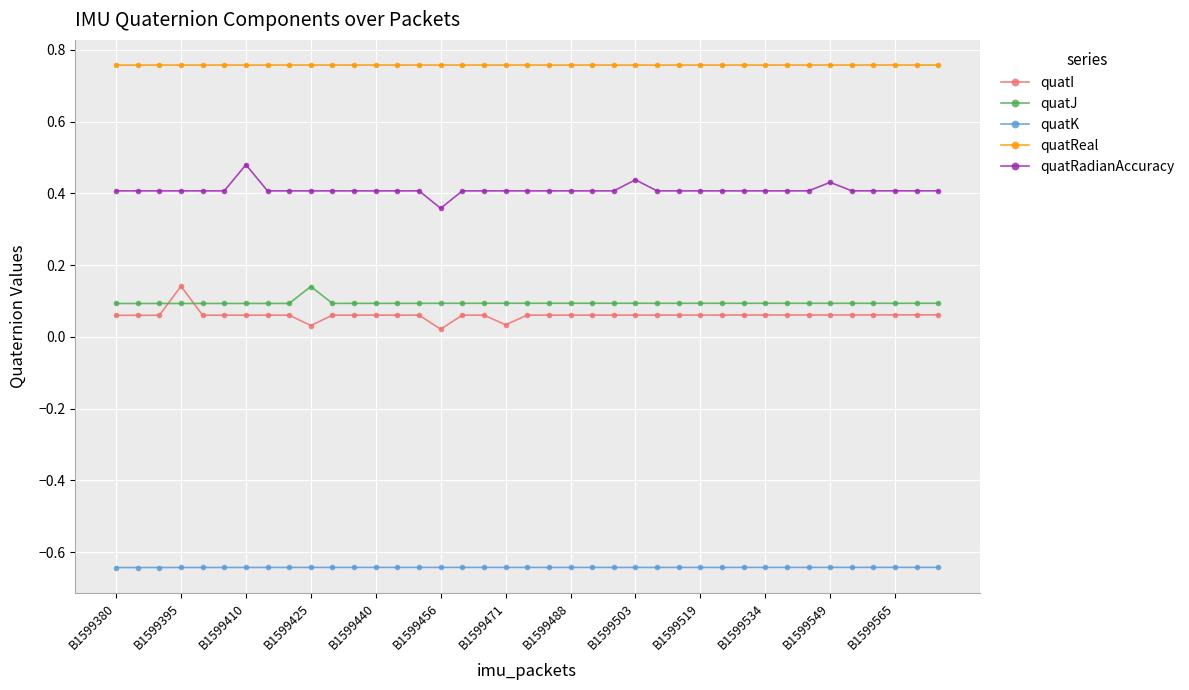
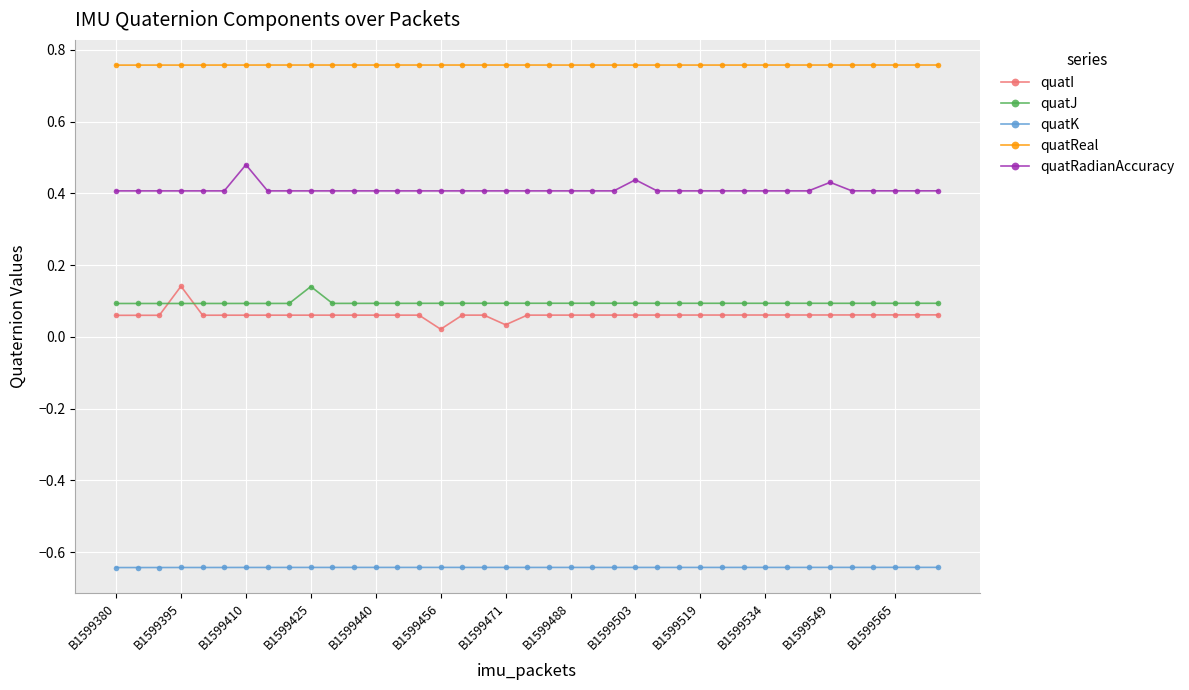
  {
    "quatI": {
      "B1599380": 0.06,
      "B1599395": 0.14,
      "B1599410": 0.06,
-     "B1599425": 0.03,
+     "B1599425": 0.06,
      "B1599440": 0.06,
      "B1599456": 0.02,
      "B1599471": 0.03,
      "B1599488": 0.06,
      "B1599503": 0.06,
      "B1599519": 0.06,
      "B1599534": 0.06,
      "B1599549": 0.06,
      "B1599565": 0.06
    },
    "quatJ": {
      "B1599380": 0.09,
      "B1599395": 0.09,
      "B1599410": 0.09,
      "B1599425": 0.14,
      "B1599440": 0.09,
      "B1599456": 0.09,
      "B1599471": 0.09,
      "B1599488": 0.09,
      "B1599503": 0.09,
      "B1599519": 0.09,
      "B1599534": 0.09,
      "B1599549": 0.09,
      "B1599565": 0.09
    },
    "quatK": {
      "B1599380": -0.64,
      "B1599395": -0.64,
      "B1599410": -0.64,
      "B1599425": -0.64,
      "B1599440": -0.64,
      "B1599456": -0.64,
      "B1599471": -0.64,
      "B1599488": -0.64,
      "B1599503": -0.64,
      "B1599519": -0.64,
      "B1599534": -0.64,
      "B1599549": -0.64,
      "B1599565": -0.64
    },
    "quatReal": {
      "B1599380": 0.76,
      "B1599395": 0.76,
      "B1599410": 0.76,
      "B1599425": 0.76,
      "B1599440": 0.76,
      "B1599456": 0.76,
      "B1599471": 0.76,
      "B1599488": 0.76,
      "B1599503": 0.76,
      "B1599519": 0.76,
      "B1599534": 0.76,
      "B1599549": 0.76,
      "B1599565": 0.76
    },
    "quatRadianAccuracy": {
      "B1599380": 0.41,
      "B1599395": 0.41,
      "B1599410": 0.48,
      "B1599425": 0.41,
      "B1599440": 0.41,
-     "B1599456": 0.36,
+     "B1599456": 0.41,
      "B1599471": 0.41,
      "B1599488": 0.41,
      "B1599503": 0.44,
      "B1599519": 0.41,
      "B1599534": 0.41,
      "B1599549": 0.43,
      "B1599565": 0.41
    }
  }
